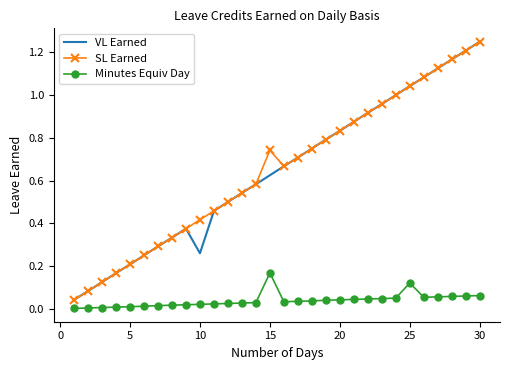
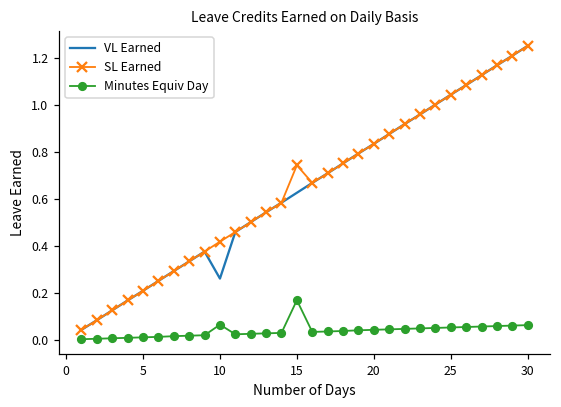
  {
    "VL Earned": {
      "10": 0.26,
      "15": 0.63
    },
    "SL Earned": {
      "10": 0.42,
      "15": 0.74
    },
    "Minutes Equiv Day": {
      "5": 0.01,
-     "10": 0.02,
+     "10": 0.06,
      "15": 0.17,
      "20": 0.04,
-     "25": 0.12,
+     "25": 0.05,
      "30": 0.06
    }
  }
